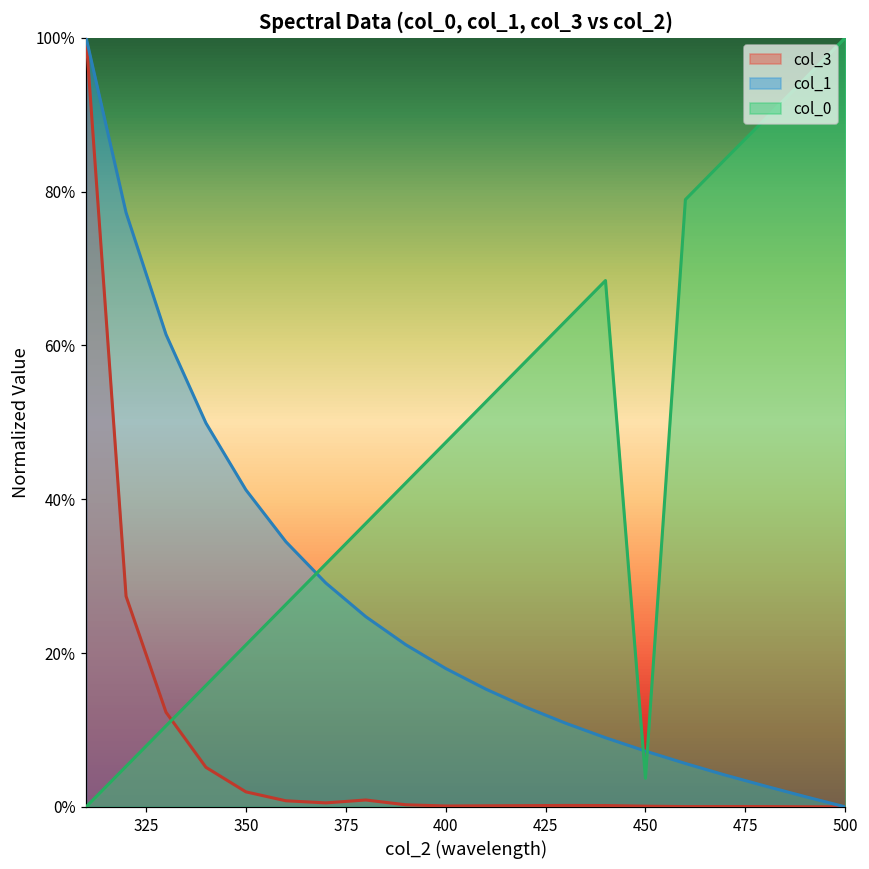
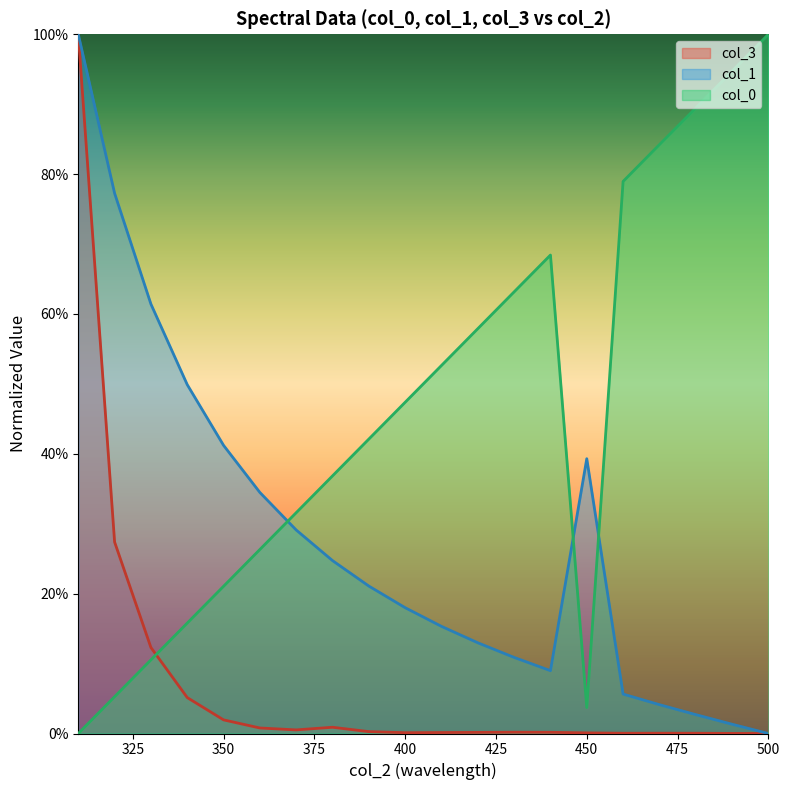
  {
    "col_3": {
      "350": "2%",
      "400": "0%",
      "450": "0%"
    },
    "col_1": {
      "350": "41%",
      "400": "18%",
-     "450": "7%"
+     "450": "39%"
    },
    "col_0": {
      "350": "21%",
      "400": "47%",
      "450": "4%",
      "500": "100%"
    }
  }
